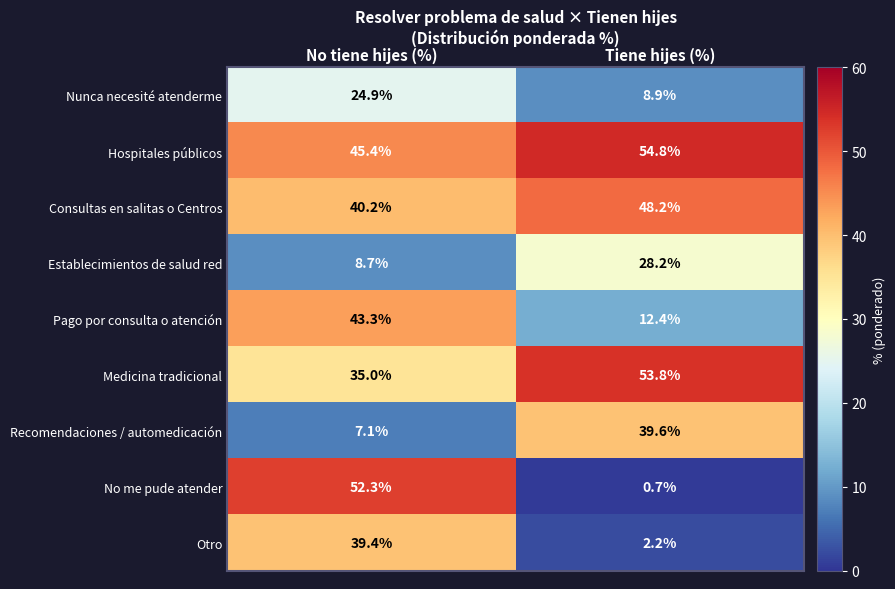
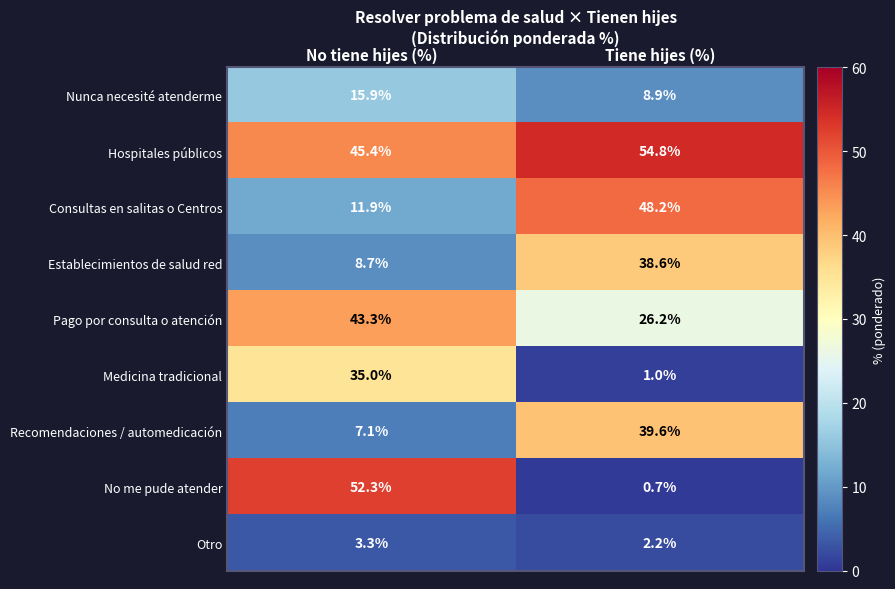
  {
    "Nunca necesité atenderme": {
-     "No tiene hijes (%)": "24.9%",
+     "No tiene hijes (%)": "15.9%",
      "Tiene hijes (%)": "8.9%"
    },
    "Hospitales públicos": {
      "No tiene hijes (%)": "45.4%",
      "Tiene hijes (%)": "54.8%"
    },
    "Consultas en salitas o Centros": {
-     "No tiene hijes (%)": "40.2%",
+     "No tiene hijes (%)": "11.9%",
      "Tiene hijes (%)": "48.2%"
    },
    "Establecimientos de salud red": {
      "No tiene hijes (%)": "8.7%",
-     "Tiene hijes (%)": "28.2%"
+     "Tiene hijes (%)": "38.6%"
    },
    "Pago por consulta o atención": {
      "No tiene hijes (%)": "43.3%",
-     "Tiene hijes (%)": "12.4%"
+     "Tiene hijes (%)": "26.2%"
    },
    "Medicina tradicional": {
      "No tiene hijes (%)": "35.0%",
-     "Tiene hijes (%)": "53.8%"
+     "Tiene hijes (%)": "1.0%"
    },
    "Recomendaciones / automedicación": {
      "No tiene hijes (%)": "7.1%",
      "Tiene hijes (%)": "39.6%"
    },
    "No me pude atender": {
      "No tiene hijes (%)": "52.3%",
      "Tiene hijes (%)": "0.7%"
    },
    "Otro": {
-     "No tiene hijes (%)": "39.4%",
+     "No tiene hijes (%)": "3.3%",
      "Tiene hijes (%)": "2.2%"
    }
  }
